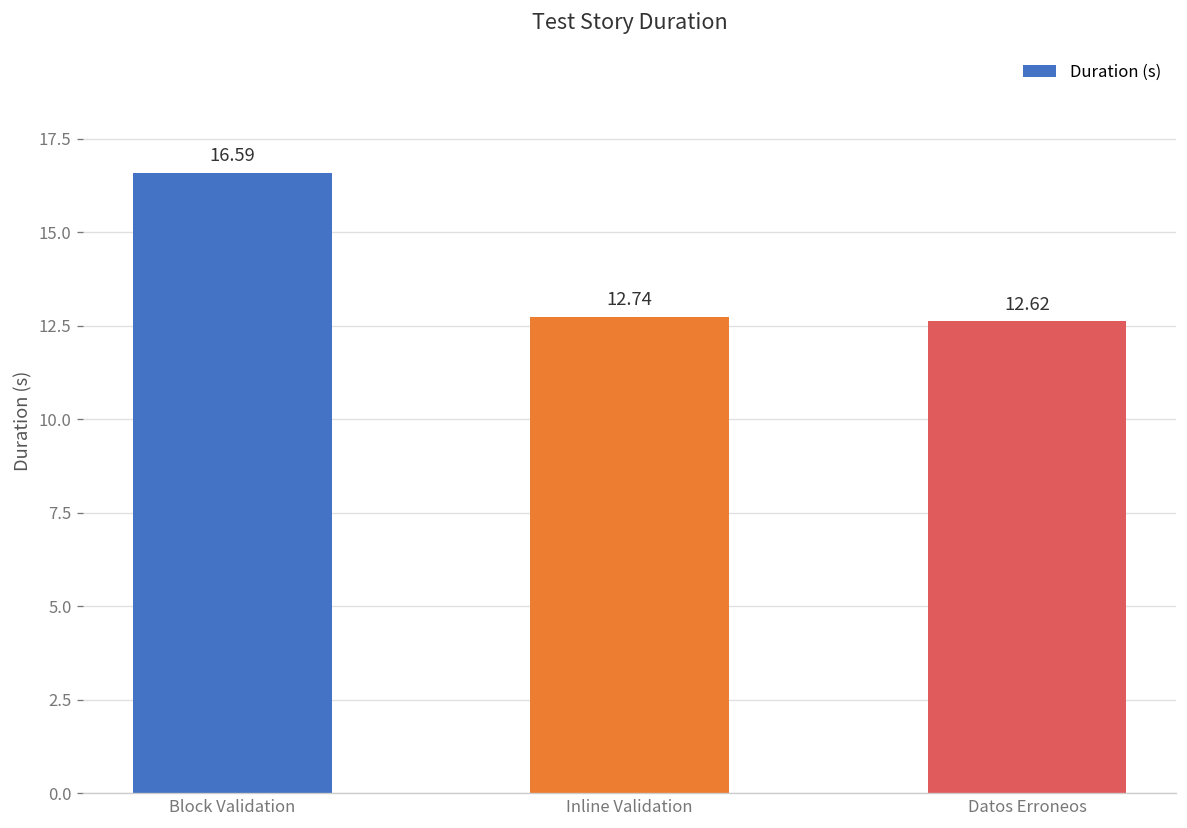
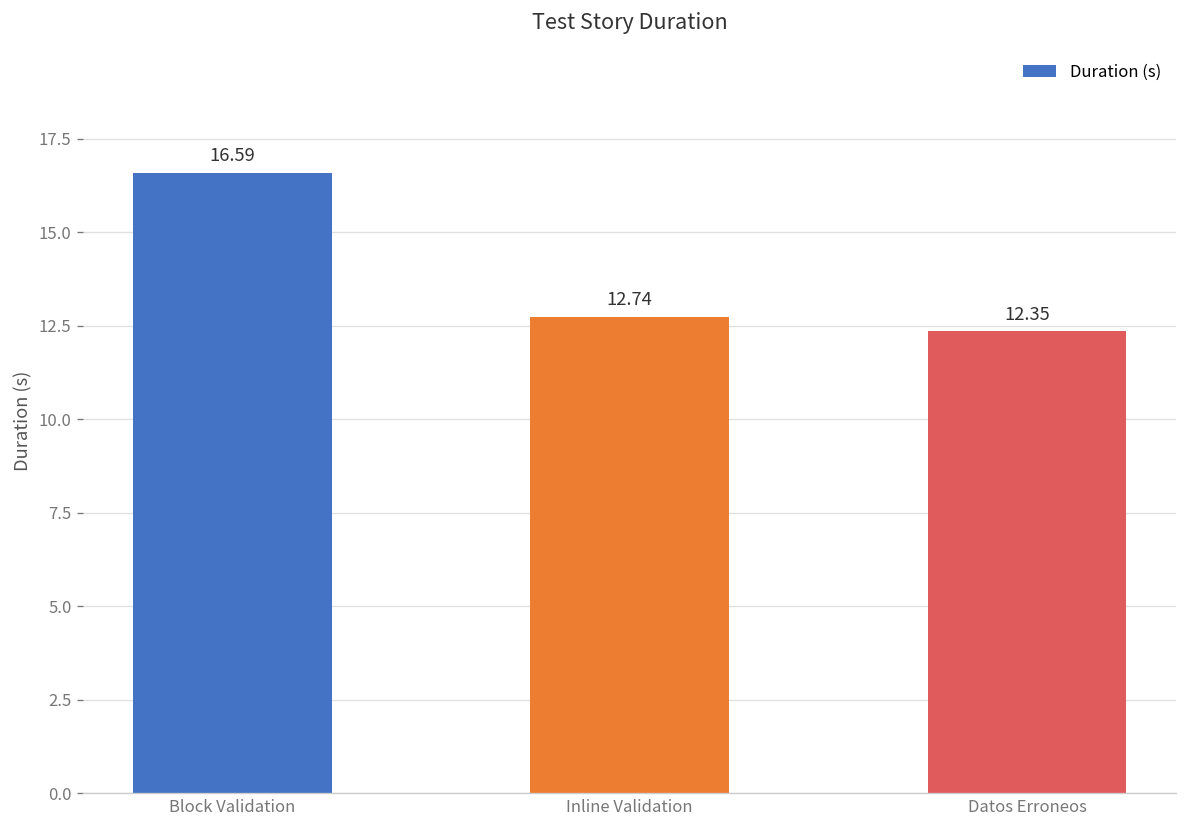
  {
    "Block Validation": 16.59,
    "Inline Validation": 12.74,
-   "Datos Erroneos": 12.62
+   "Datos Erroneos": 12.35
  }
